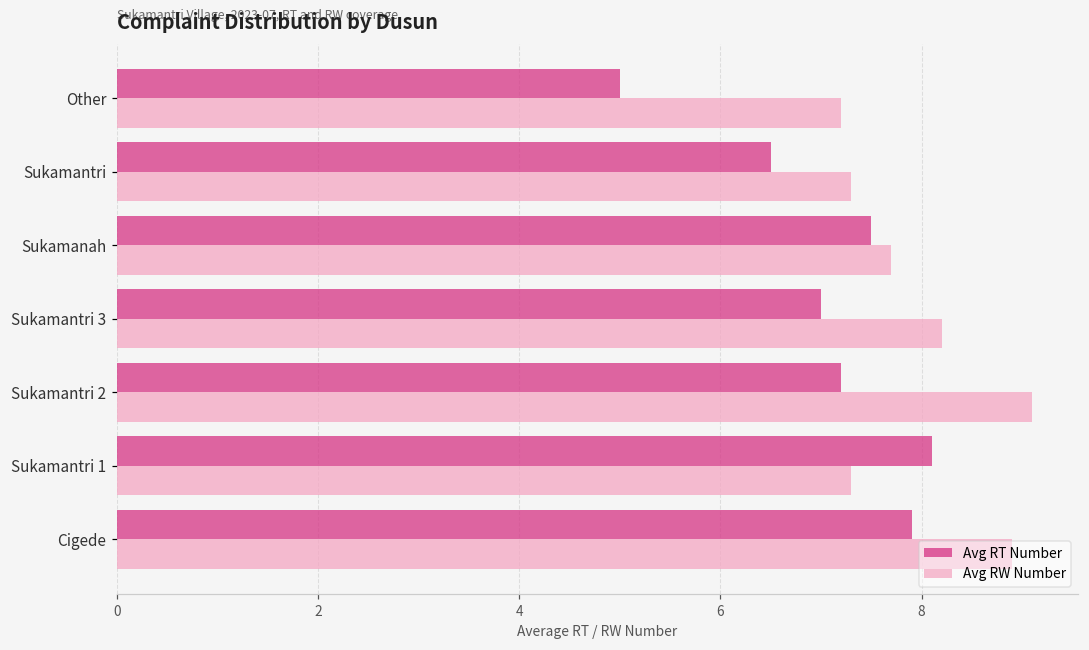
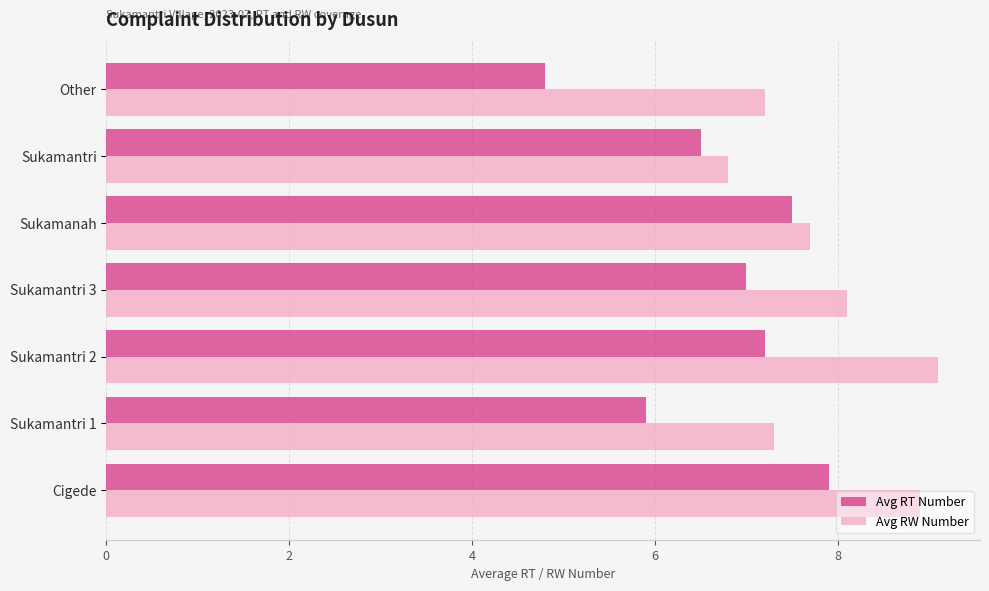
  {
    "Avg RT Number": {
-     "Other": 5.0,
+     "Other": 4.8,
      "Sukamantri": 6.5,
      "Sukamanah": 7.5,
      "Sukamantri 3": 7.0,
      "Sukamantri 2": 7.2,
-     "Sukamantri 1": 8.1,
+     "Sukamantri 1": 5.9,
      "Cigede": 7.9
    },
    "Avg RW Number": {
      "Other": 7.2,
-     "Sukamantri": 7.3,
+     "Sukamantri": 6.8,
      "Sukamanah": 7.7,
-     "Sukamantri 3": 8.2,
+     "Sukamantri 3": 8.1,
      "Sukamantri 2": 9.1,
      "Sukamantri 1": 7.3
    }
  }
